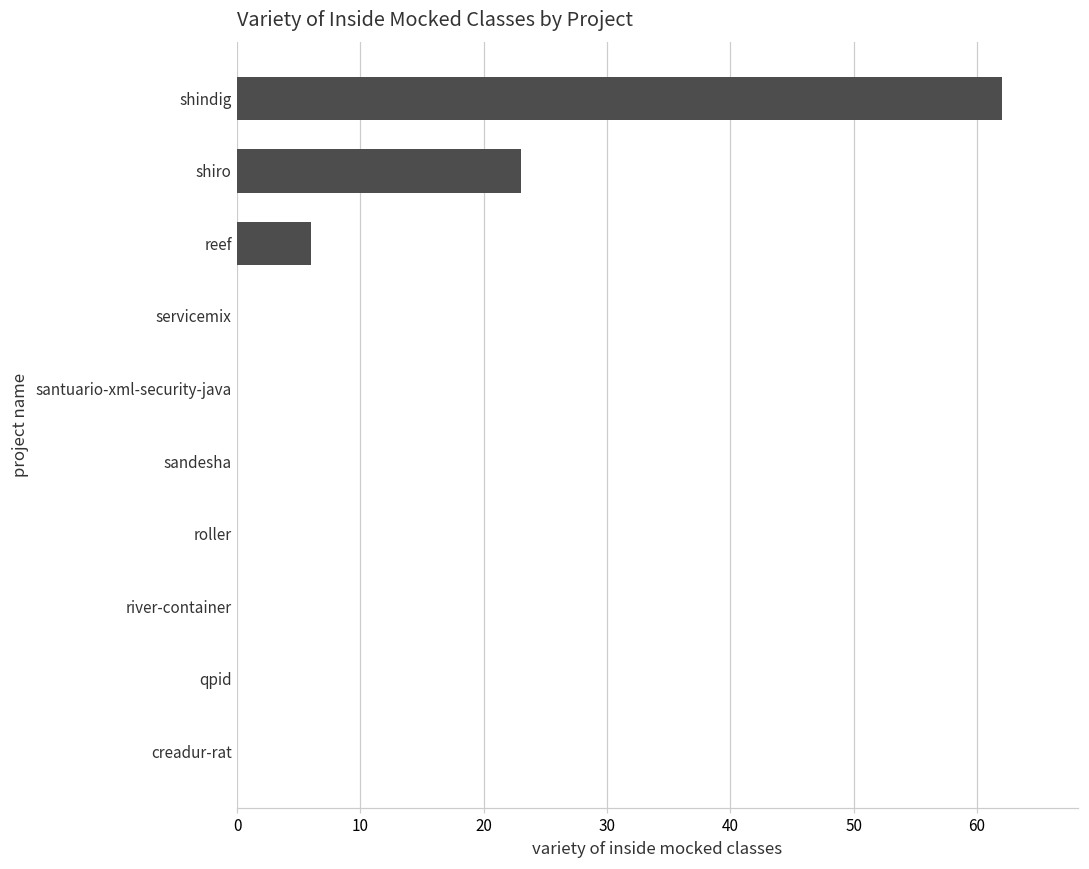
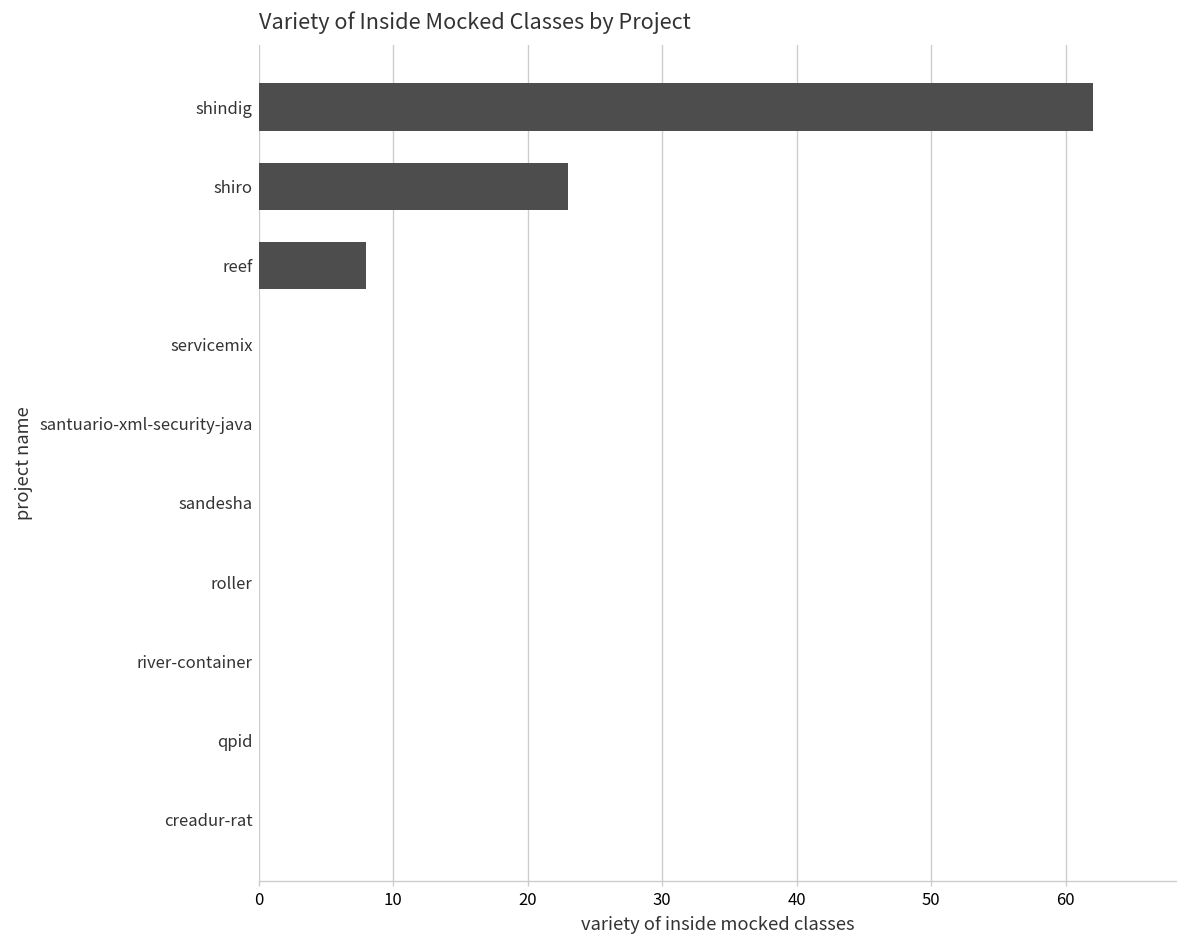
  {
    "shindig": 62,
    "shiro": 23,
-   "reef": 6,
+   "reef": 8,
    "servicemix": 0,
    "santuario-xml-security-java": 0,
    "sandesha": 0,
    "roller": 0,
    "river-container": 0,
    "qpid": 0,
    "creadur-rat": 0
  }
